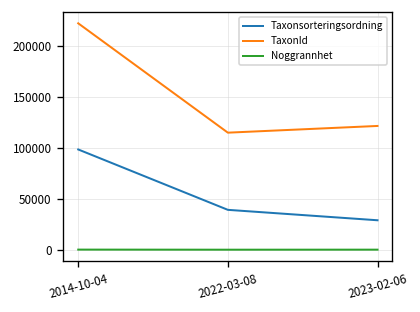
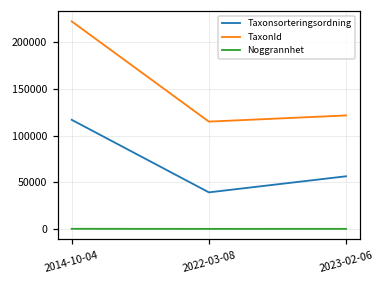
  {
    "Taxonsorteringsordning": {
-     "2014-10-04": 100000,
+     "2014-10-04": 120000,
      "2022-03-08": 40000,
-     "2023-02-06": 30000
+     "2023-02-06": 60000
    },
    "TaxonId": {
      "2014-10-04": 220000,
      "2022-03-08": 120000,
      "2023-02-06": 120000
    },
    "Noggrannhet": {
      "2014-10-04": 0,
      "2022-03-08": 0,
      "2023-02-06": 0
    }
  }
